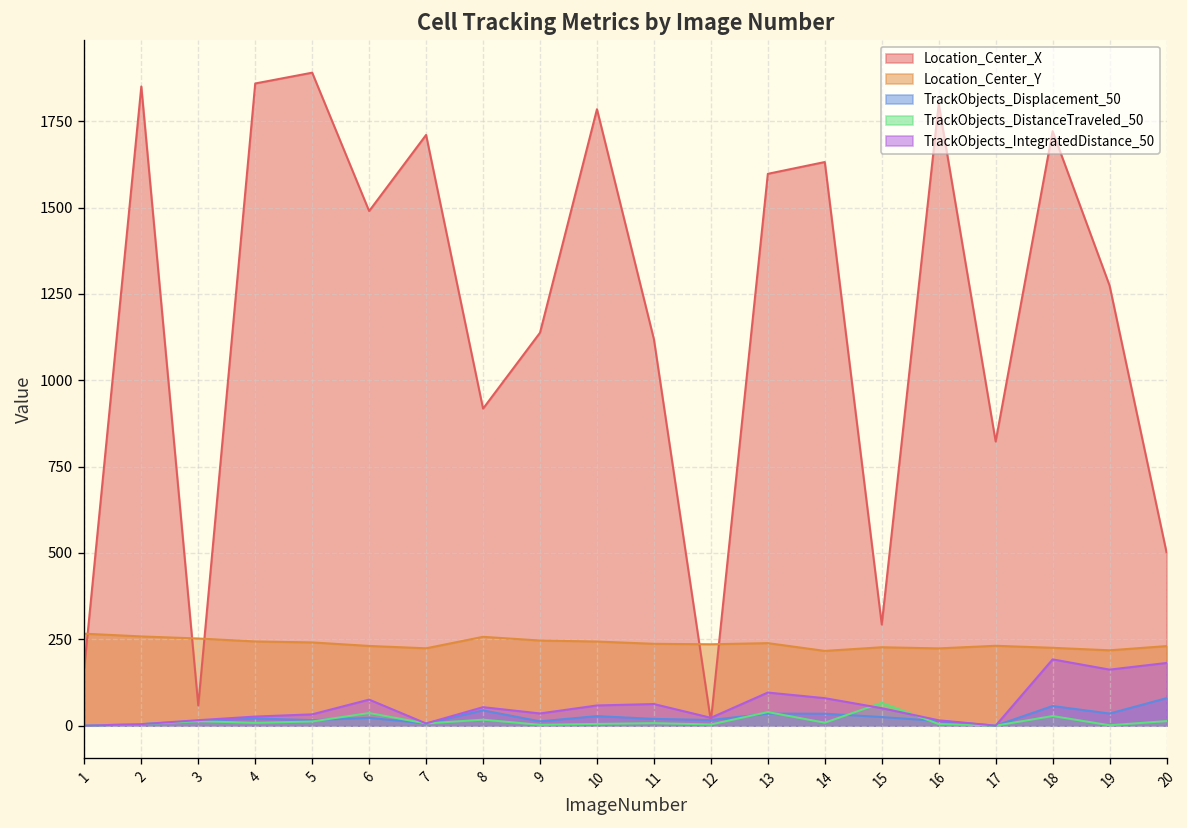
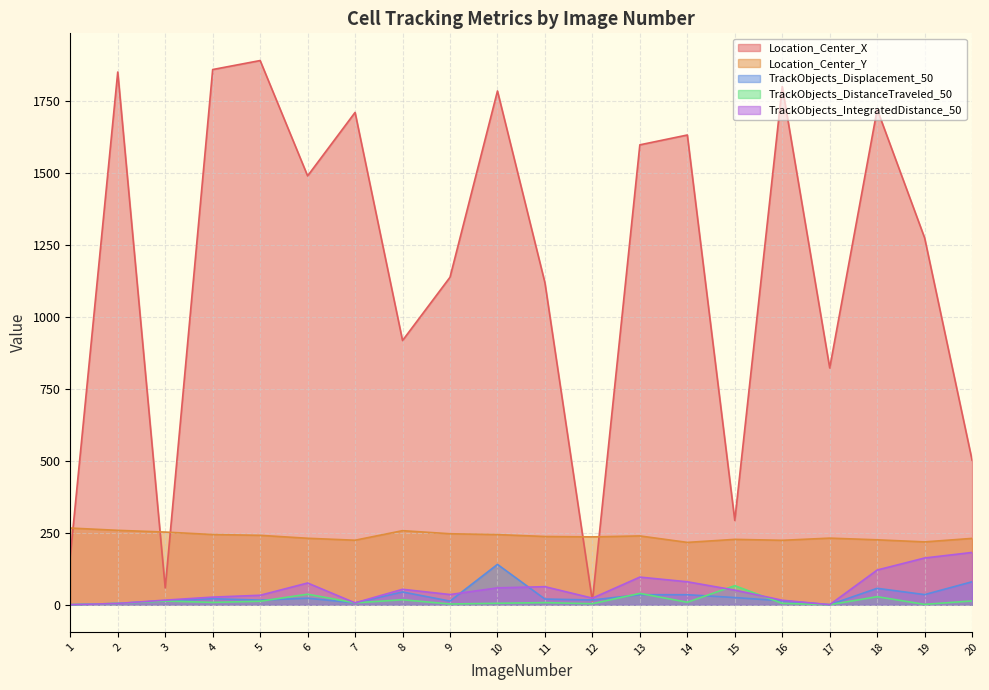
  {
    "TrackObjects_Displacement_50": {
      "6": 20,
      "8": 40,
      "9": 10,
-     "10": 30,
+     "10": 140,
      "11": 20,
      "14": 30,
      "15": 20,
      "18": 60,
      "19": 40,
      "20": 80
    },
    "TrackObjects_DistanceTraveled_50": {
      "4": 10,
      "6": 40,
      "8": 20,
      "9": 0,
      "10": 0,
      "11": 10,
      "12": 0,
      "14": 10,
      "15": 70,
      "16": 0,
      "18": 30,
      "19": 0,
      "20": 10
    },
    "TrackObjects_IntegratedDistance_50": {
      "5": 30,
      "6": 80,
      "8": 50,
      "9": 40,
      "10": 60,
      "11": 60,
      "13": 100,
      "14": 80,
      "15": 50,
-     "18": 190,
+     "18": 120,
      "19": 160,
      "20": 180
    }
  }
